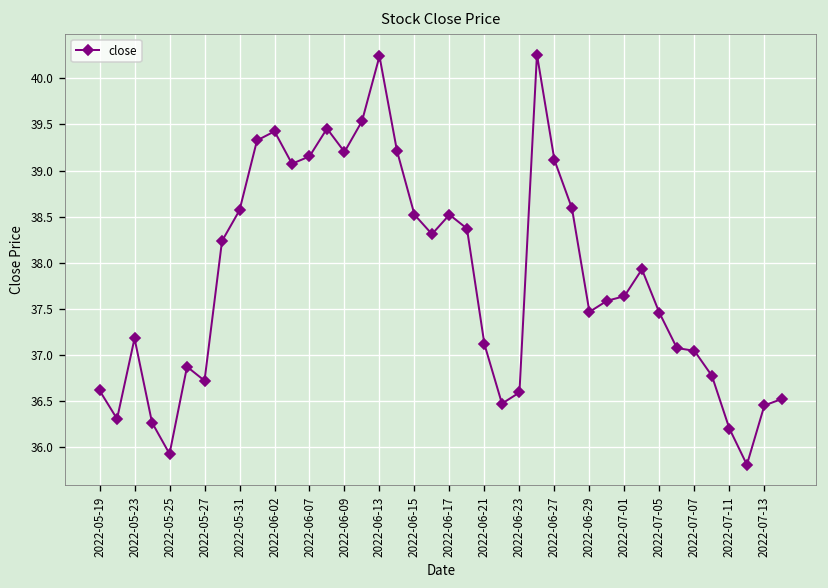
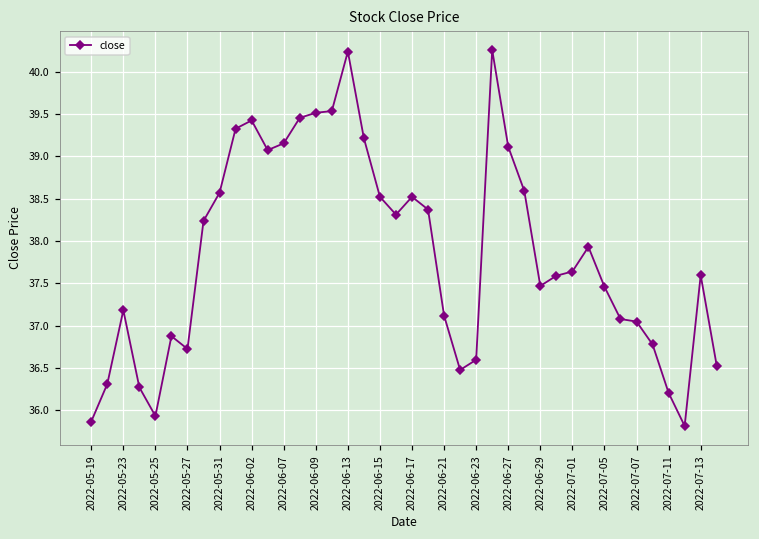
  {
-   "2022-05-19": 36.6,
+   "2022-05-19": 35.9,
    "2022-05-23": 37.2,
    "2022-05-25": 35.9,
    "2022-05-27": 36.7,
    "2022-05-31": 38.6,
    "2022-06-02": 39.4,
    "2022-06-07": 39.2,
-   "2022-06-09": 39.2,
+   "2022-06-09": 39.5,
    "2022-06-13": 40.2,
    "2022-06-15": 38.5,
    "2022-06-17": 38.5,
    "2022-06-21": 37.1,
    "2022-06-23": 36.6,
    "2022-06-27": 39.1,
    "2022-06-29": 37.5,
    "2022-07-01": 37.6,
    "2022-07-05": 37.5,
    "2022-07-07": 37.0,
    "2022-07-11": 36.2,
-   "2022-07-13": 36.5
+   "2022-07-13": 37.6
  }
